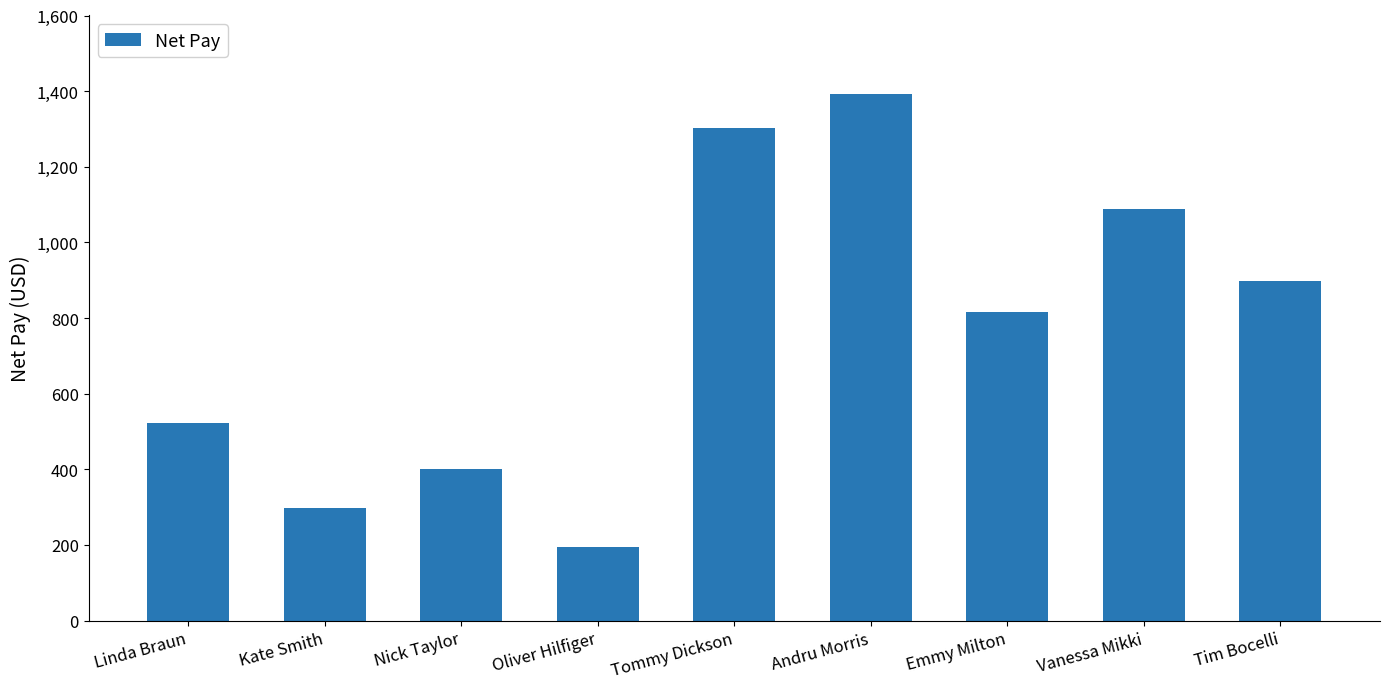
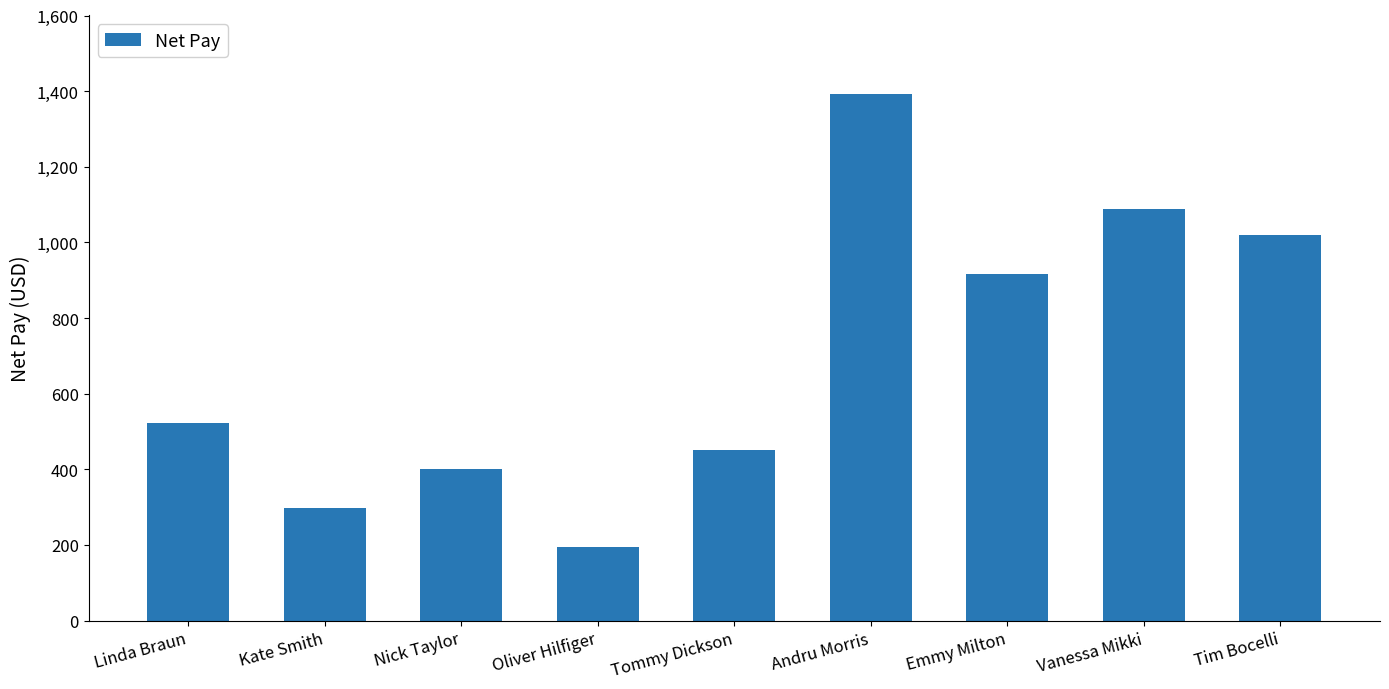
  {
    "Linda Braun": "520",
    "Kate Smith": "300",
    "Nick Taylor": "400",
    "Oliver Hilfiger": "190",
-   "Tommy Dickson": "1,300",
+   "Tommy Dickson": "450",
    "Andru Morris": "1,390",
-   "Emmy Milton": "820",
+   "Emmy Milton": "920",
    "Vanessa Mikki": "1,090",
-   "Tim Bocelli": "900"
+   "Tim Bocelli": "1,020"
  }
